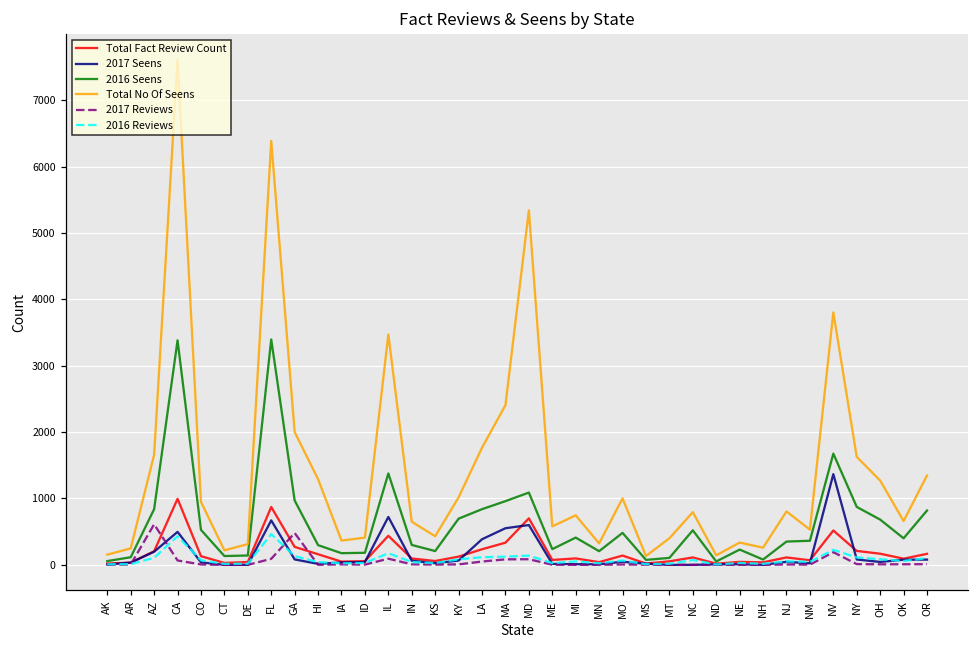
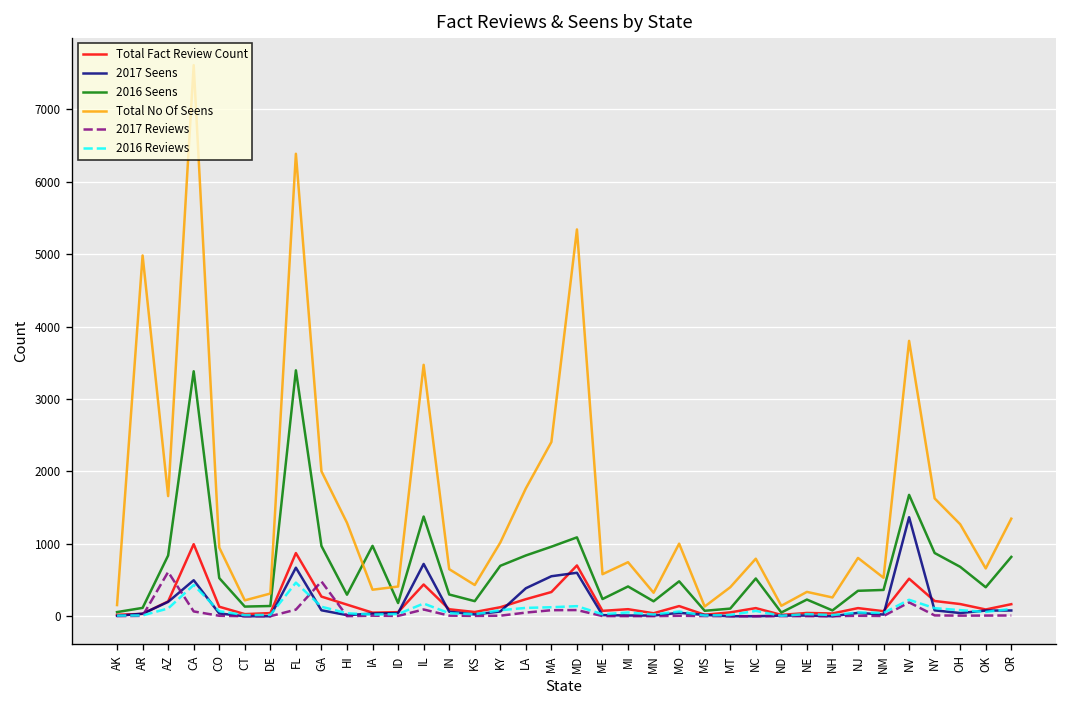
  {
    "Total Fact Review Count": {
      "CA": 1000,
      "CO": 100,
      "FL": 900,
      "GA": 300,
      "HI": 200,
      "IL": 400,
      "LA": 200,
      "MA": 300,
      "MD": 700,
      "ME": 100,
      "MI": 100,
      "MO": 100,
      "NJ": 100,
      "NV": 500,
      "NY": 200,
      "OH": 200,
      "OR": 200
    },
    "2017 Seens": {
      "CA": 500,
      "FL": 700,
      "GA": 100,
      "IL": 700,
      "LA": 400,
      "MA": 600,
      "MD": 600,
      "NV": 1400
    },
    "2016 Seens": {
      "AR": 100,
      "AZ": 800,
      "CA": 3400,
      "CO": 500,
      "CT": 100,
      "DE": 100,
      "FL": 3400,
      "GA": 1000,
      "HI": 300,
-     "IA": 200,
+     "IA": 1000,
      "ID": 200,
      "IL": 1400,
      "IN": 300,
      "KS": 200,
      "KY": 700,
      "LA": 800,
      "MA": 1000,
      "MD": 1100,
      "ME": 200,
      "MI": 400,
      "MN": 200,
      "MO": 500,
      "MS": 100,
      "MT": 100,
      "NC": 500,
      "NE": 200,
      "NJ": 400,
      "NM": 400,
      "NV": 1700,
      "NY": 900,
      "OH": 700,
      "OK": 400,
      "OR": 800
    },
    "Total No Of Seens": {
      "AK": 200,
-     "AR": 200,
+     "AR": 5000,
      "AZ": 1700,
      "CO": 900,
      "CT": 200,
      "DE": 300,
      "FL": 6400,
      "GA": 2000,
      "HI": 1300,
      "IA": 400,
      "ID": 400,
      "IL": 3500,
      "IN": 700,
      "KS": 400,
      "KY": 1000,
      "LA": 1800,
      "MA": 2400,
      "MD": 5300,
      "ME": 600,
      "MI": 700,
      "MN": 300,
      "MO": 1000,
      "MS": 100,
      "MT": 400,
      "NC": 800,
      "ND": 100,
      "NE": 300,
      "NH": 300,
      "NJ": 800,
      "NM": 500,
      "NV": 3800,
      "NY": 1600,
      "OH": 1300,
      "OK": 700,
      "OR": 1300
    },
    "2017 Reviews": {
      "AZ": 600,
      "CA": 100,
      "FL": 100,
      "GA": 500,
      "IL": 100,
      "KY": 0,
      "LA": 100,
      "MD": 100,
      "NY": 0,
      "OK": 0,
      "OR": 0
    },
    "2016 Reviews": {
      "AZ": 100,
      "CA": 400,
      "FL": 500,
      "GA": 100,
      "IL": 200,
      "LA": 100,
      "MD": 100
    }
  }
